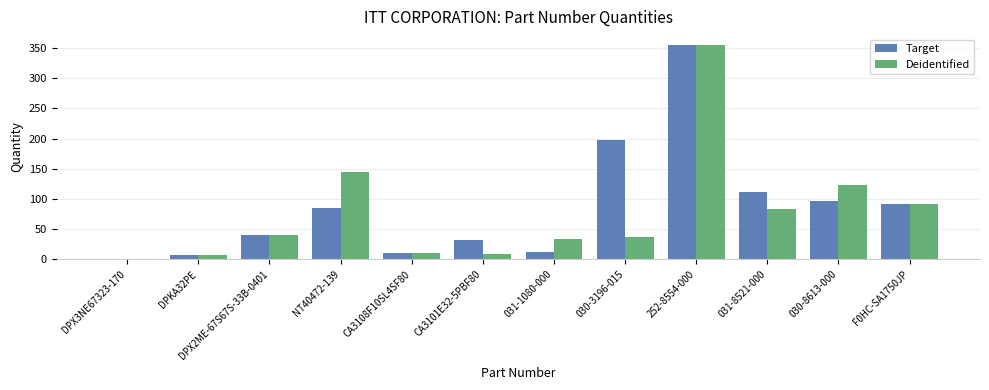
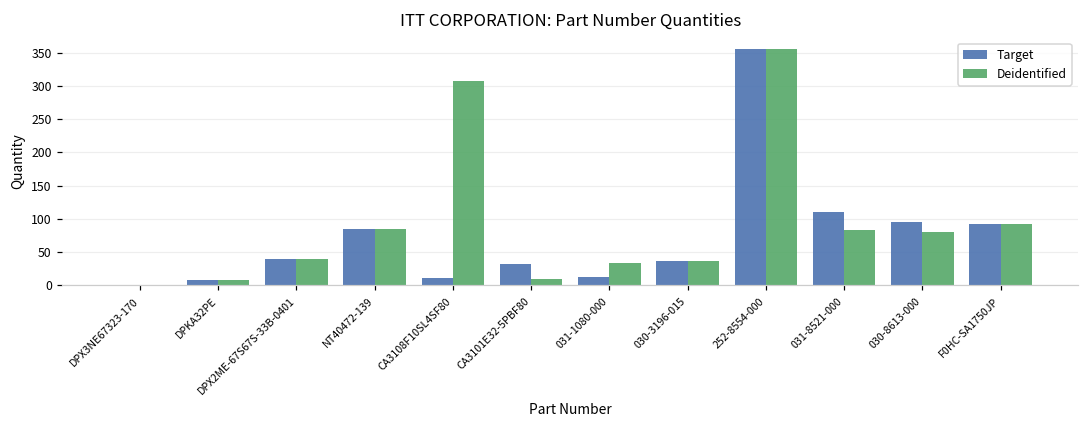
  {
    "Target": {
      "DPKA32PE": 10,
      "DPX2ME-67S67S-33B-0401": 40,
      "NT40472-139": 90,
      "CA3108F10SL4SF80": 10,
      "CA3101E32-5PBF80": 30,
      "031-1080-000": 10,
-     "030-3196-015": 200,
+     "030-3196-015": 40,
      "252-8554-000": 360,
      "031-8521-000": 110,
      "030-8613-000": 100,
      "F0HC-SA1750JP": 90
    },
    "Deidentified": {
      "DPKA32PE": 10,
      "DPX2ME-67S67S-33B-0401": 40,
-     "NT40472-139": 150,
-     "CA3108F10SL4SF80": 10,
+     "NT40472-139": 90,
+     "CA3108F10SL4SF80": 310,
      "CA3101E32-5PBF80": 10,
      "031-1080-000": 30,
      "030-3196-015": 40,
      "252-8554-000": 360,
      "031-8521-000": 80,
-     "030-8613-000": 120,
+     "030-8613-000": 80,
      "F0HC-SA1750JP": 90
    }
  }
